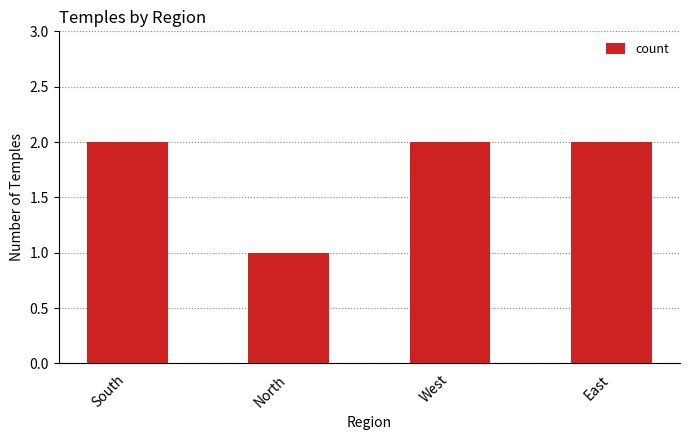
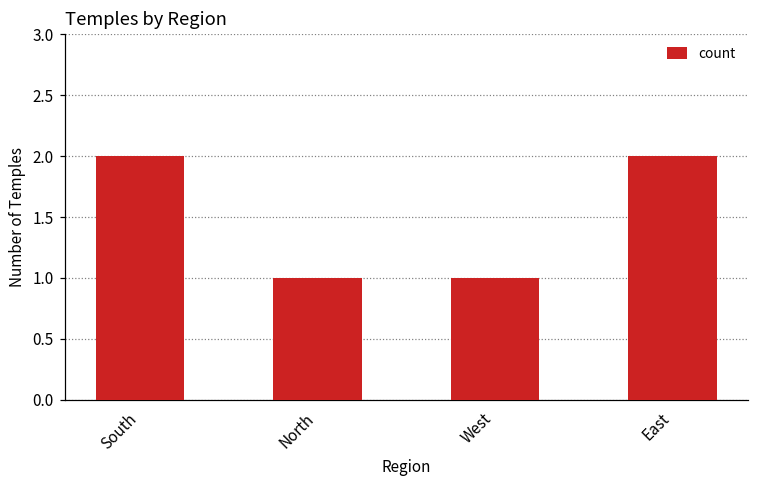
  {
    "South": 2,
    "North": 1,
-   "West": 2,
+   "West": 1,
    "East": 2
  }
